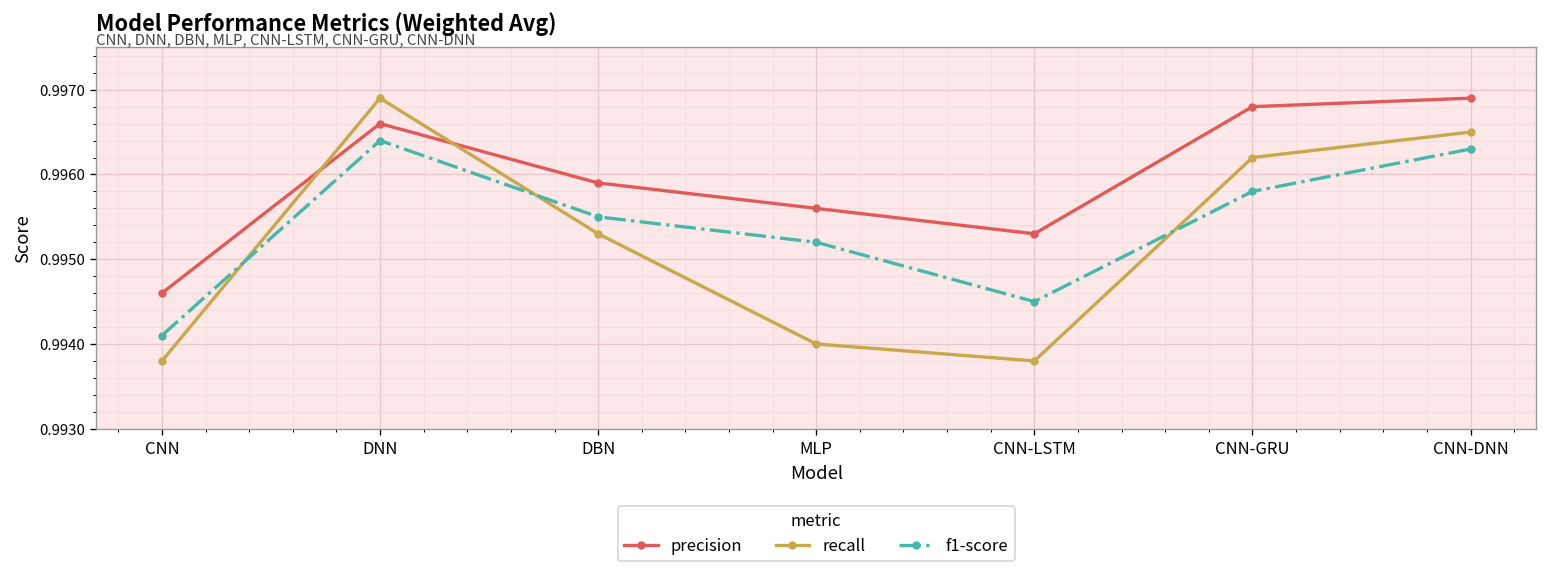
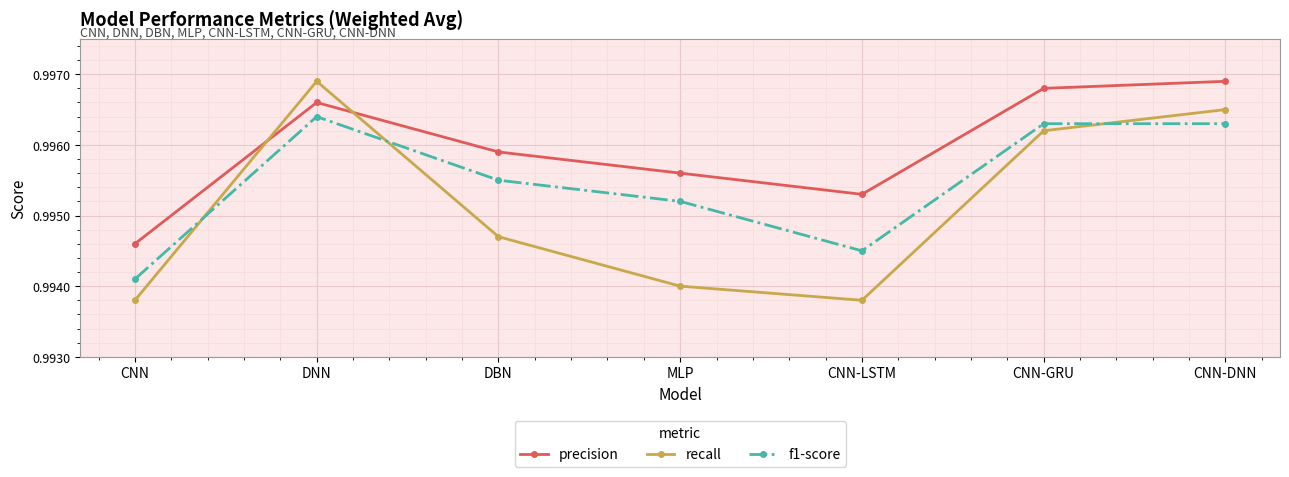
  {
    "precision": {
      "CNN": 0.9946,
      "DNN": 0.9966,
      "DBN": 0.9959,
      "MLP": 0.9956,
      "CNN-LSTM": 0.9953,
      "CNN-GRU": 0.9968,
      "CNN-DNN": 0.9969
    },
    "recall": {
      "CNN": 0.9938,
      "DNN": 0.9969,
-     "DBN": 0.9953,
+     "DBN": 0.9947,
      "MLP": 0.9940,
      "CNN-LSTM": 0.9938,
      "CNN-GRU": 0.9962,
      "CNN-DNN": 0.9965
    },
    "f1-score": {
      "CNN": 0.9941,
      "DNN": 0.9964,
      "DBN": 0.9955,
      "MLP": 0.9952,
      "CNN-LSTM": 0.9945,
-     "CNN-GRU": 0.9958,
+     "CNN-GRU": 0.9963,
      "CNN-DNN": 0.9963
    }
  }
